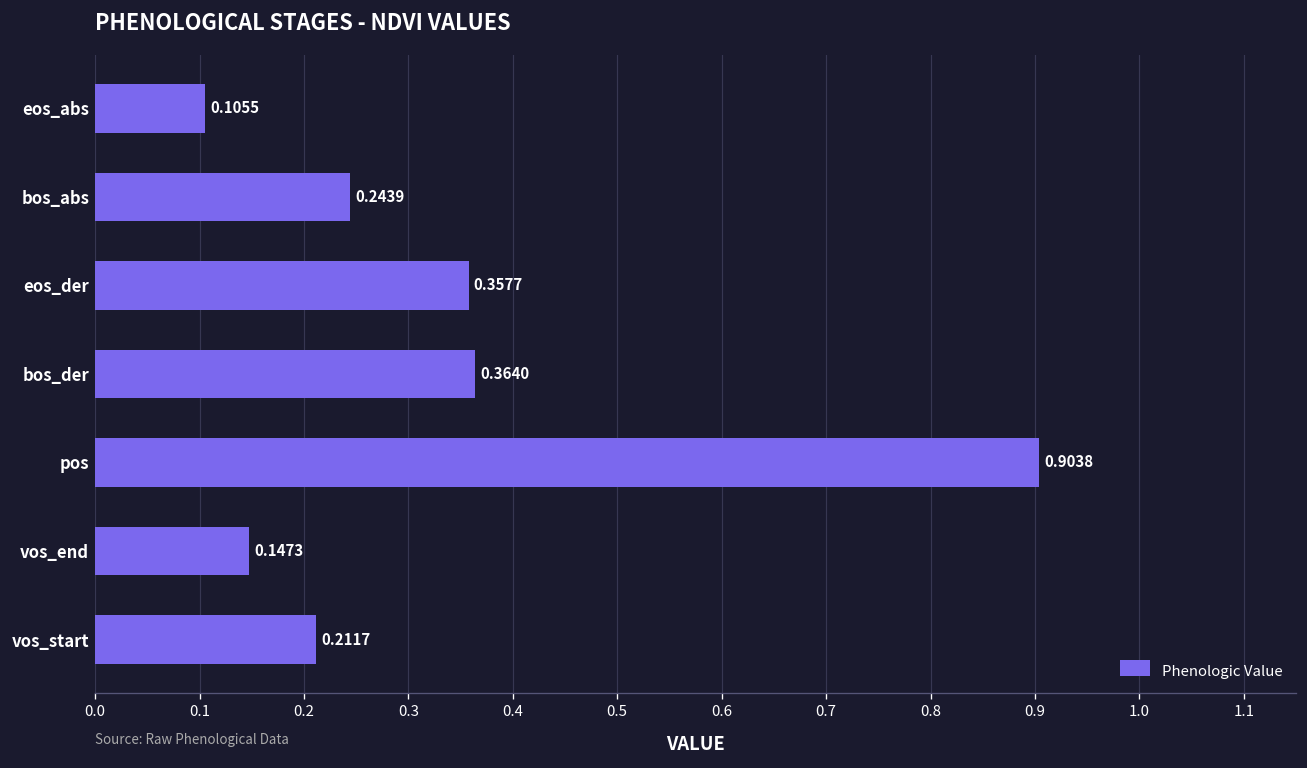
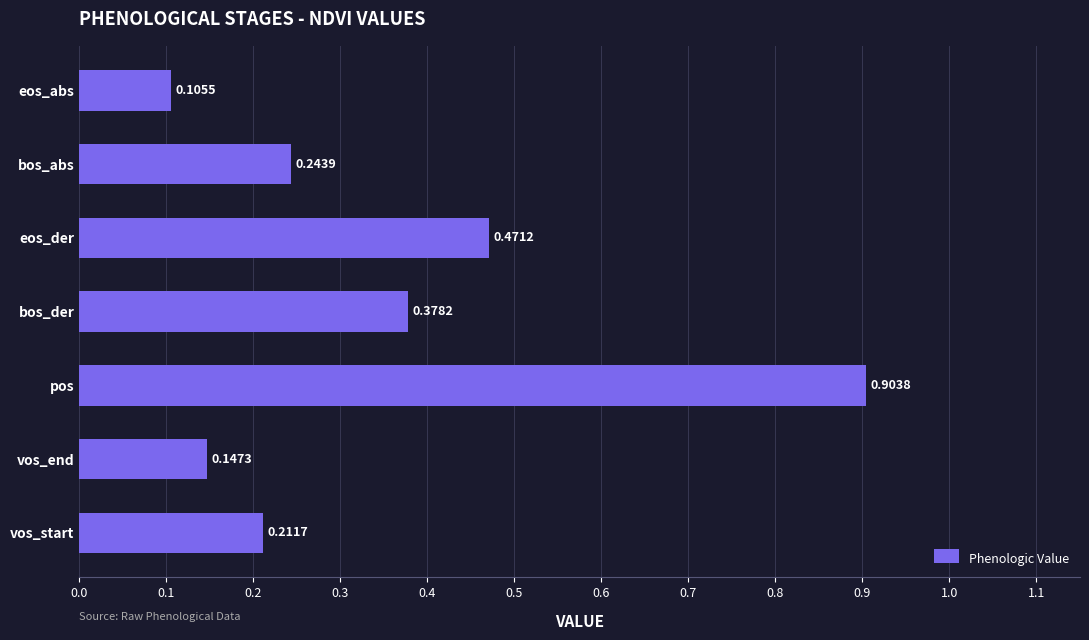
  {
    "eos_abs": 0.1055,
    "bos_abs": 0.2439,
-   "eos_der": 0.3577,
-   "bos_der": 0.3640,
+   "eos_der": 0.4712,
+   "bos_der": 0.3782,
    "pos": 0.9038,
    "vos_end": 0.1473,
    "vos_start": 0.2117
  }
